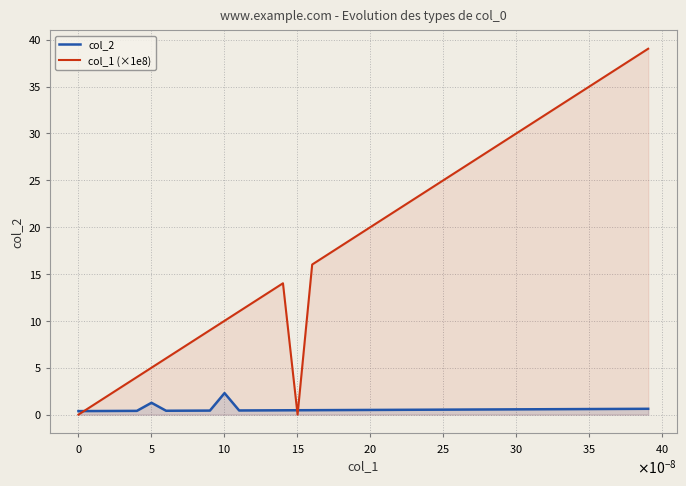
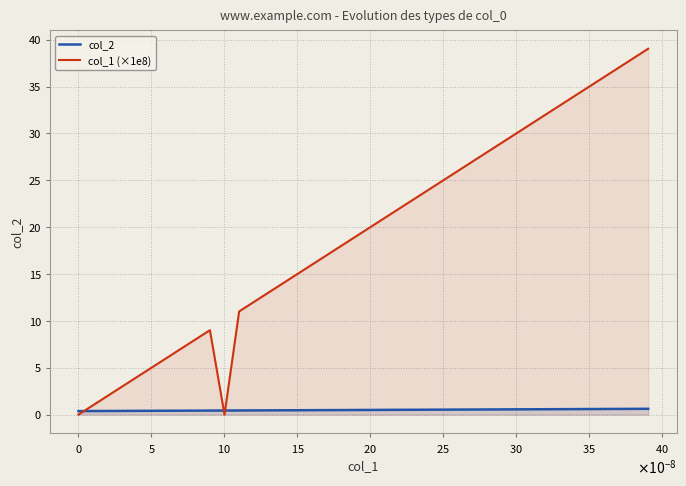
  {
    "col_2": {
      "0": 0,
-     "5": 1,
-     "10": 2,
+     "5": 0,
+     "10": 0,
      "15": 0
    },
    "col_1 (×1e8)": {
      "0": 0,
      "5": 5,
-     "10": 10,
-     "15": 0
+     "10": 0,
+     "15": 15
    }
  }
